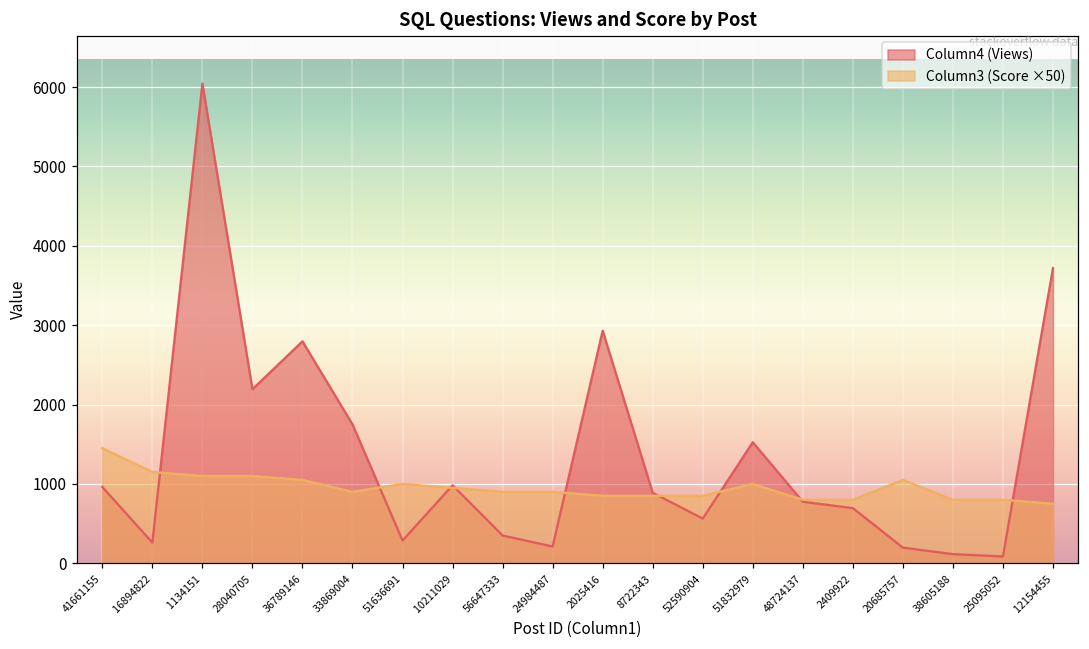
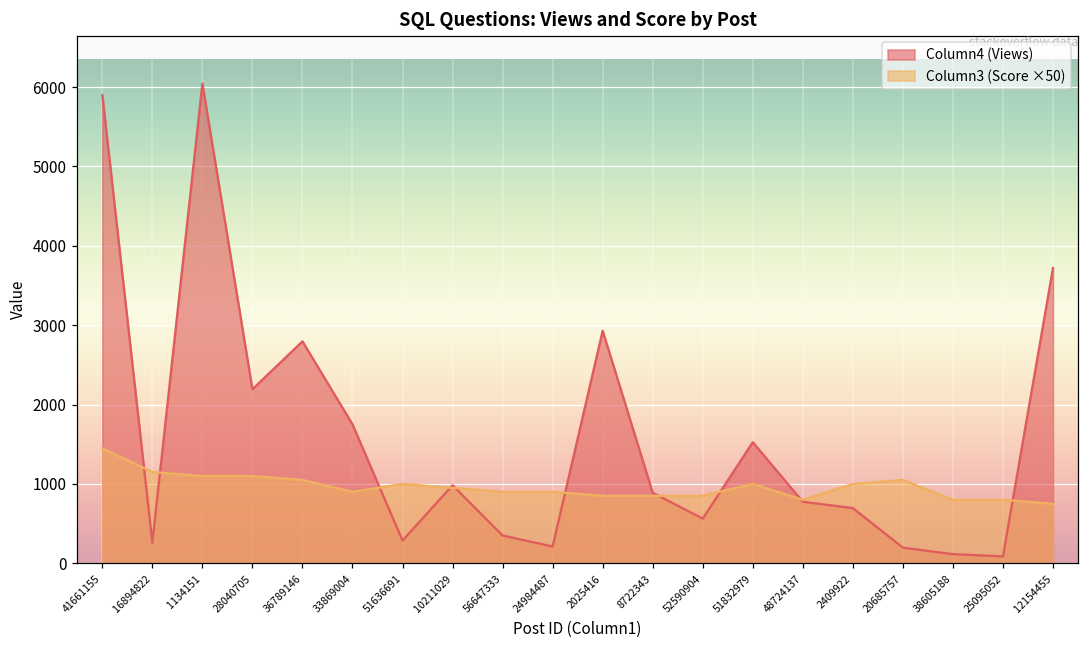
  {
    "Column4 (Views)": {
-     "41661155": 1000,
+     "41661155": 5900,
      "16894822": 300,
      "1134151": 6000,
      "28040705": 2200,
      "36789146": 2800,
      "33869004": 1800,
      "51636691": 300,
      "56647333": 400,
      "24984487": 200,
      "2025416": 2900,
      "8722343": 900,
      "52590904": 600,
      "51832979": 1500,
      "2409922": 700,
      "20685757": 200,
      "38605188": 100,
      "25095052": 100,
      "12154455": 3700
    },
    "Column3 (Score ×50)": {
      "41661155": 1500,
      "16894822": 1200,
      "1134151": 1100,
      "28040705": 1100,
      "36789146": 1100,
      "33869004": 900,
      "51636691": 1000,
      "56647333": 900,
      "24984487": 900,
      "2025416": 900,
      "8722343": 900,
      "52590904": 900,
      "51832979": 1000,
-     "2409922": 800,
+     "2409922": 1000,
      "20685757": 1100,
      "38605188": 800,
      "25095052": 800,
      "12154455": 800
    }
  }
